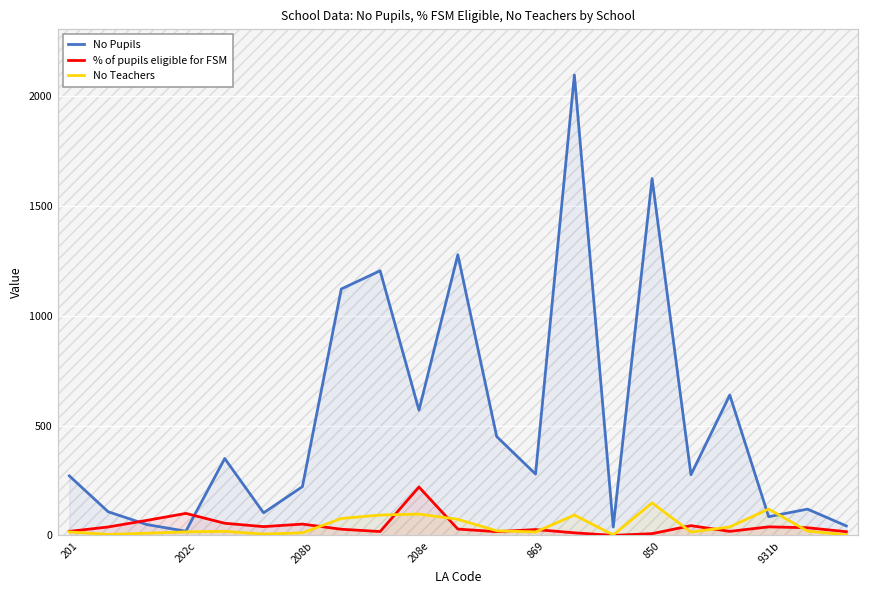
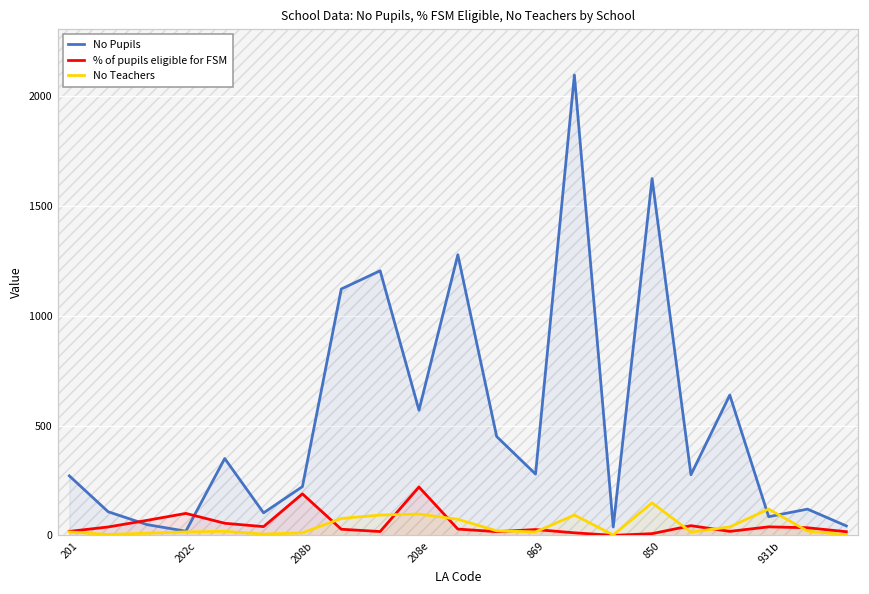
  {
    "% of pupils eligible for FSM": {
      "202c": 100,
-     "208b": 50,
+     "208b": 190,
      "208e": 220,
      "850": 10,
      "931b": 40
    },
    "No Teachers": {
      "208b": 10,
      "208e": 100,
      "850": 150,
      "931b": 120
    }
  }
